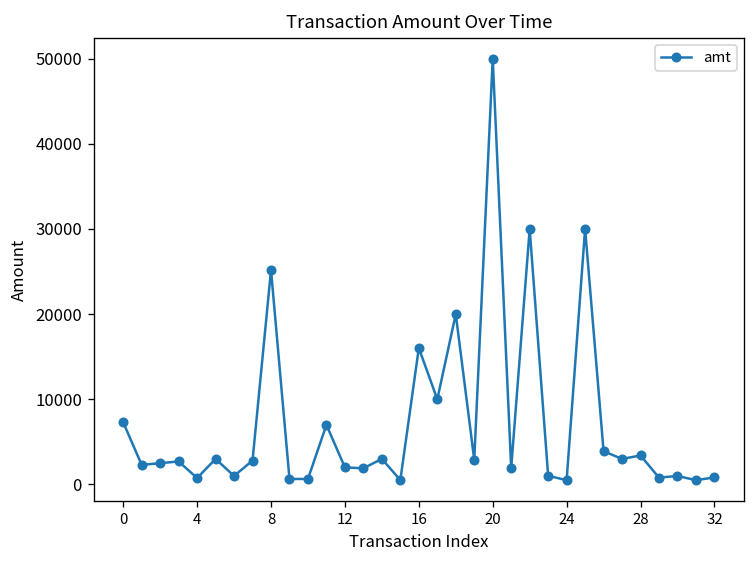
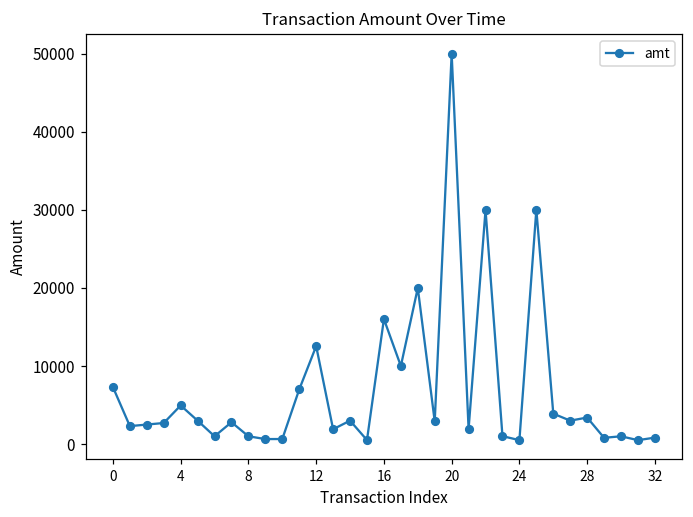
  {
    "0": 7000,
-   "4": 1000,
-   "8": 25000,
-   "12": 2000,
+   "4": 5000,
+   "8": 1000,
+   "12": 13000,
    "16": 16000,
    "20": 50000,
    "24": 1000,
    "28": 3000,
    "32": 1000
  }
